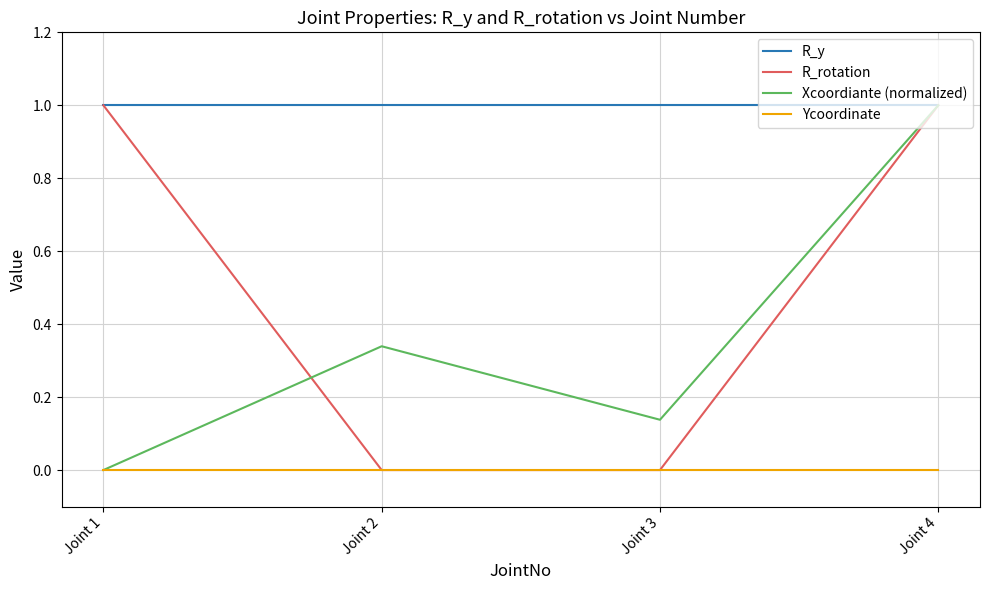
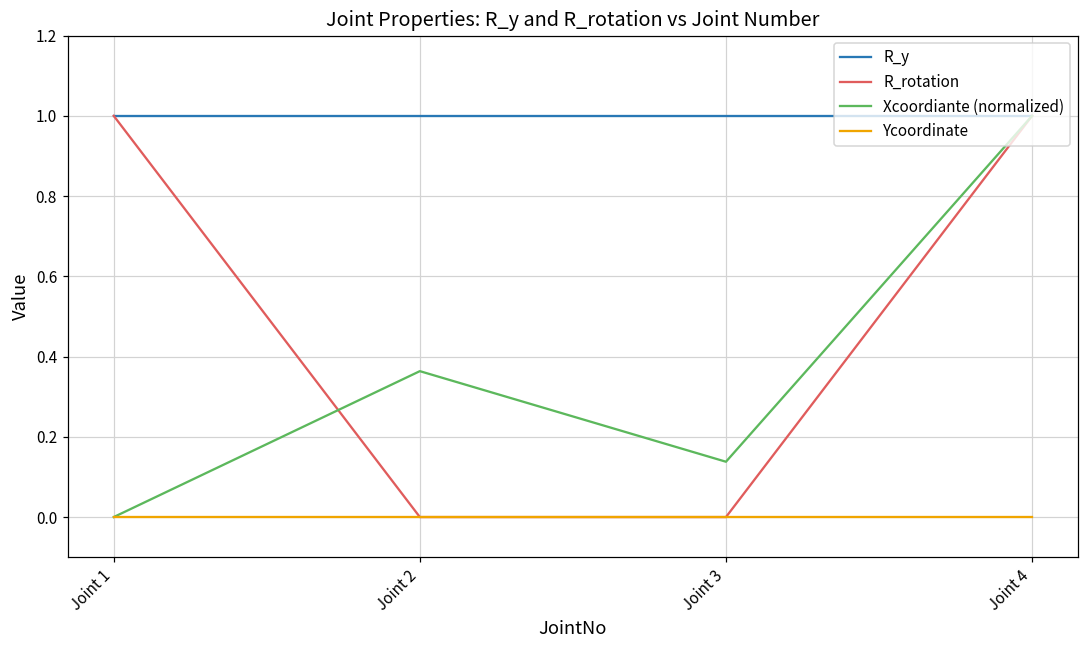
  {
    "R_y": {
      "Joint 2": 1.00,
      "Joint 3": 1.00
    },
    "Xcoordiante (normalized)": {
-     "Joint 2": 0.34,
+     "Joint 2": 0.36,
      "Joint 3": 0.14
    },
    "Ycoordinate": {
      "Joint 4": 0.00
    }
  }
